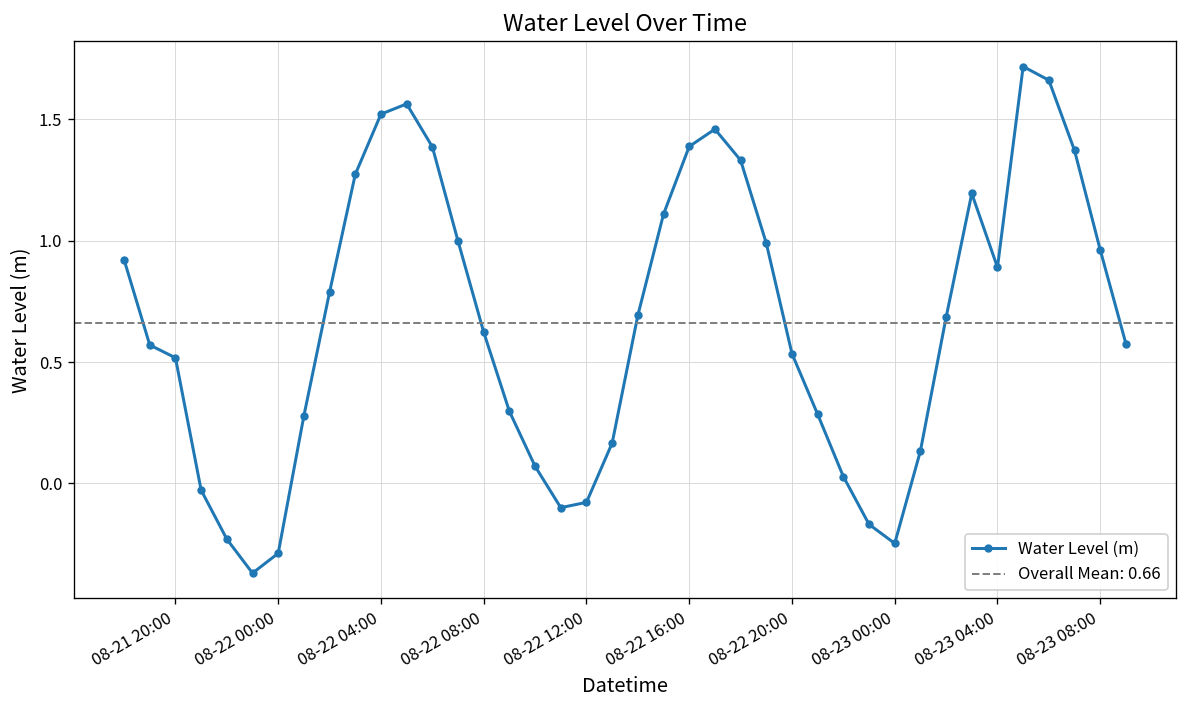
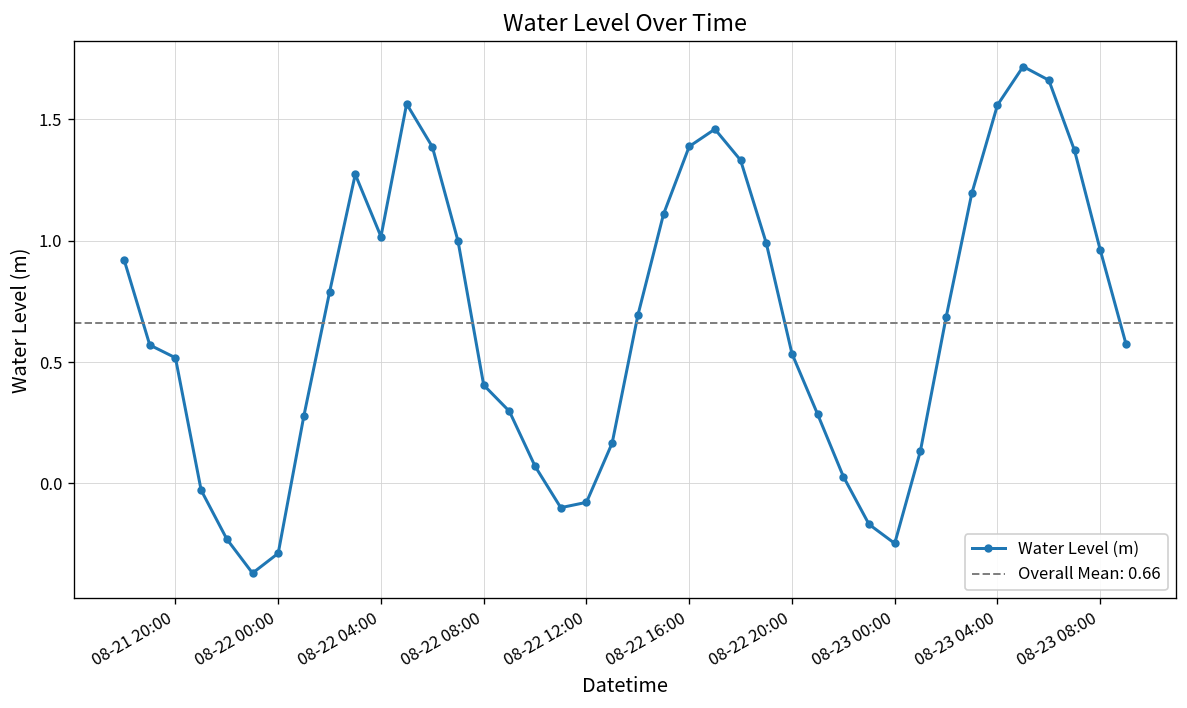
  {
    "08-21 20:00": 0.52,
    "08-22 00:00": -0.29,
-   "08-22 04:00": 1.52,
-   "08-22 08:00": 0.62,
+   "08-22 04:00": 1.02,
+   "08-22 08:00": 0.41,
    "08-22 12:00": -0.08,
    "08-22 16:00": 1.39,
    "08-22 20:00": 0.54,
    "08-23 00:00": -0.25,
-   "08-23 04:00": 0.89,
+   "08-23 04:00": 1.56,
    "08-23 08:00": 0.96
  }
